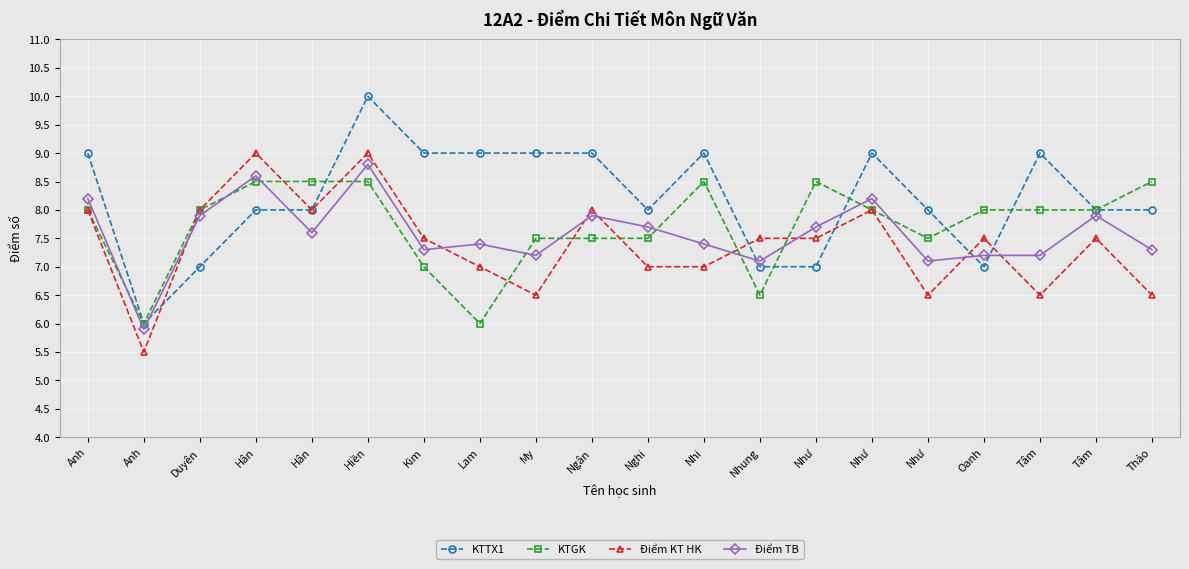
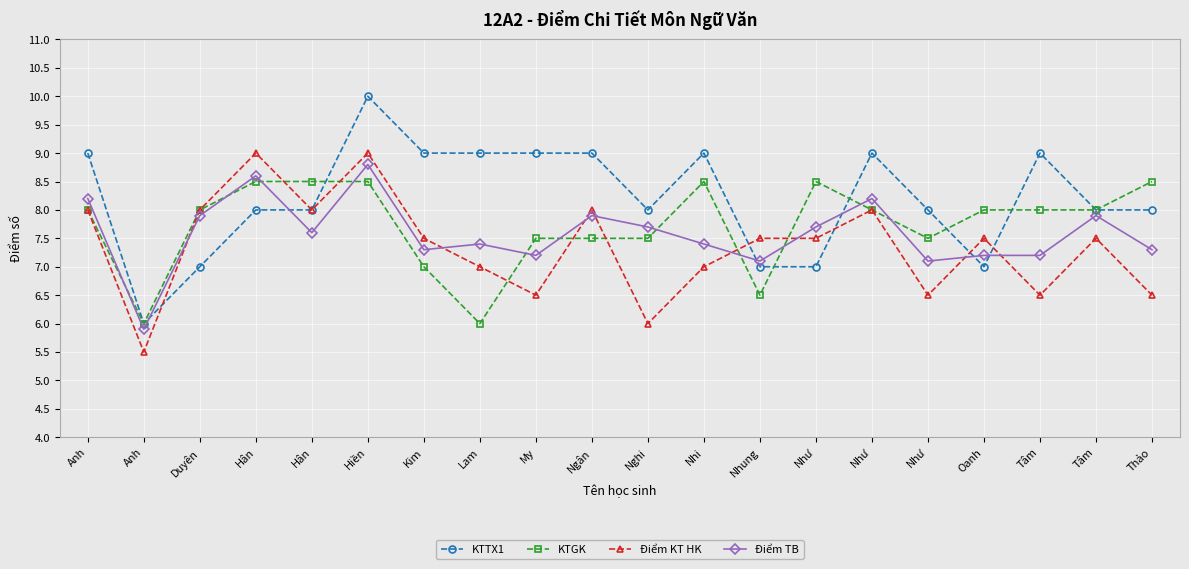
  {
    "KTTX1": {
      "Duyên": 7,
      "Hiền": 10,
      "Kim": 9,
      "Lam": 9,
      "My": 9,
      "Ngân": 9,
      "Nghi": 8,
      "Nhi": 9,
      "Nhung": 7,
      "Oanh": 7,
      "Thảo": 8
    },
    "KTGK": {
      "Hiền": 8.5,
      "Kim": 7,
      "Lam": 6,
      "My": 7.5,
      "Ngân": 7.5,
      "Nghi": 7.5,
      "Nhi": 8.5,
      "Nhung": 6.5,
      "Oanh": 8,
      "Thảo": 8.5
    },
    "Điểm KT HK": {
      "Hiền": 9,
      "Kim": 7.5,
      "Lam": 7,
      "My": 6.5,
      "Ngân": 8,
-     "Nghi": 7,
+     "Nghi": 6,
      "Nhi": 7,
      "Nhung": 7.5,
      "Oanh": 7.5,
      "Thảo": 6.5
    },
    "Điểm TB": {
      "Duyên": 7.9,
      "Hiền": 8.8,
      "Kim": 7.3,
      "Lam": 7.4,
      "My": 7.2,
      "Ngân": 7.9,
      "Nghi": 7.7,
      "Nhi": 7.4,
      "Nhung": 7.1,
      "Oanh": 7.2,
      "Thảo": 7.3
    }
  }
